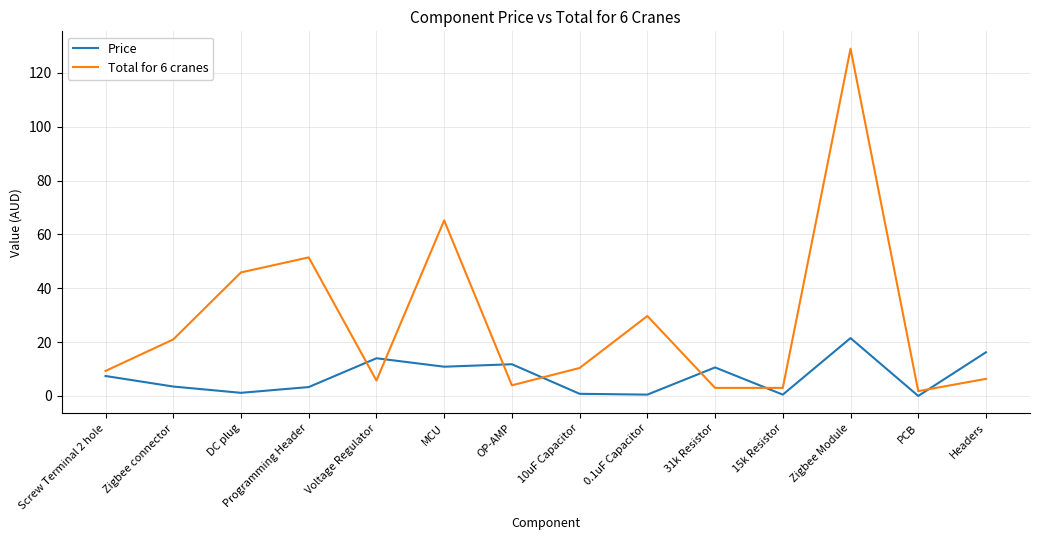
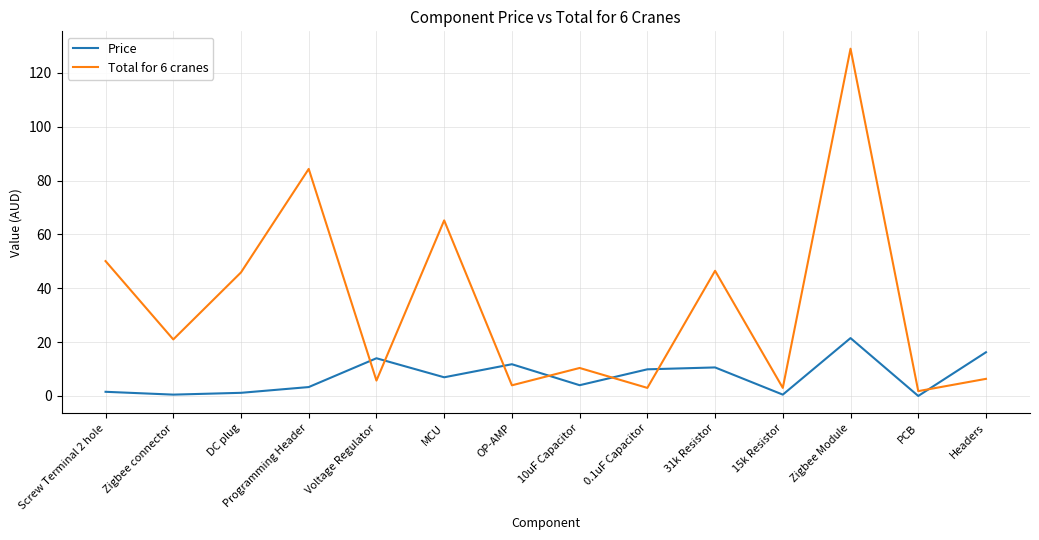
  {
    "Price": {
-     "Screw Terminal 2 hole": 7,
-     "Zigbee connector": 4,
+     "Screw Terminal 2 hole": 2,
+     "Zigbee connector": 1,
      "DC plug": 1,
      "Programming Header": 3,
      "Voltage Regulator": 14,
-     "MCU": 11,
+     "MCU": 7,
      "OP-AMP": 12,
-     "10uF Capacitor": 1,
-     "0.1uF Capacitor": 1,
+     "10uF Capacitor": 4,
+     "0.1uF Capacitor": 10,
      "31k Resistor": 11,
      "15k Resistor": 1,
      "Zigbee Module": 22,
      "PCB": 0,
      "Headers": 16
    },
    "Total for 6 cranes": {
-     "Screw Terminal 2 hole": 9,
+     "Screw Terminal 2 hole": 50,
      "Zigbee connector": 21,
      "DC plug": 46,
-     "Programming Header": 51,
+     "Programming Header": 84,
      "Voltage Regulator": 6,
      "MCU": 65,
      "OP-AMP": 4,
      "10uF Capacitor": 10,
-     "0.1uF Capacitor": 30,
-     "31k Resistor": 3,
+     "0.1uF Capacitor": 3,
+     "31k Resistor": 47,
      "15k Resistor": 3,
      "Zigbee Module": 129,
      "PCB": 2,
      "Headers": 6
    }
  }
